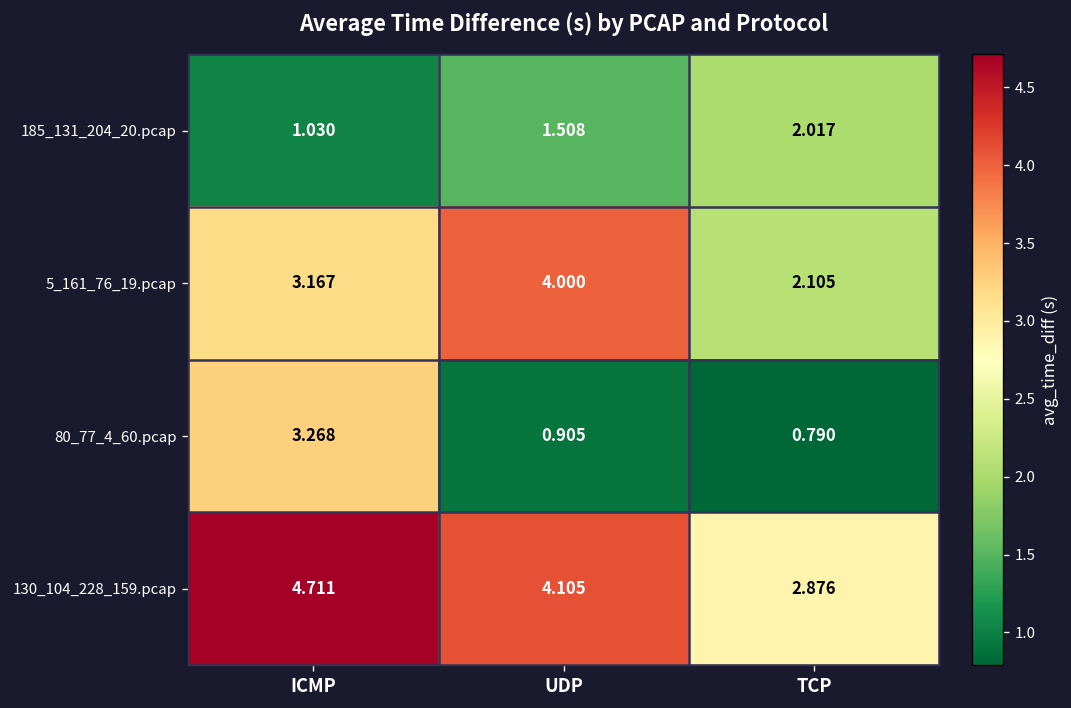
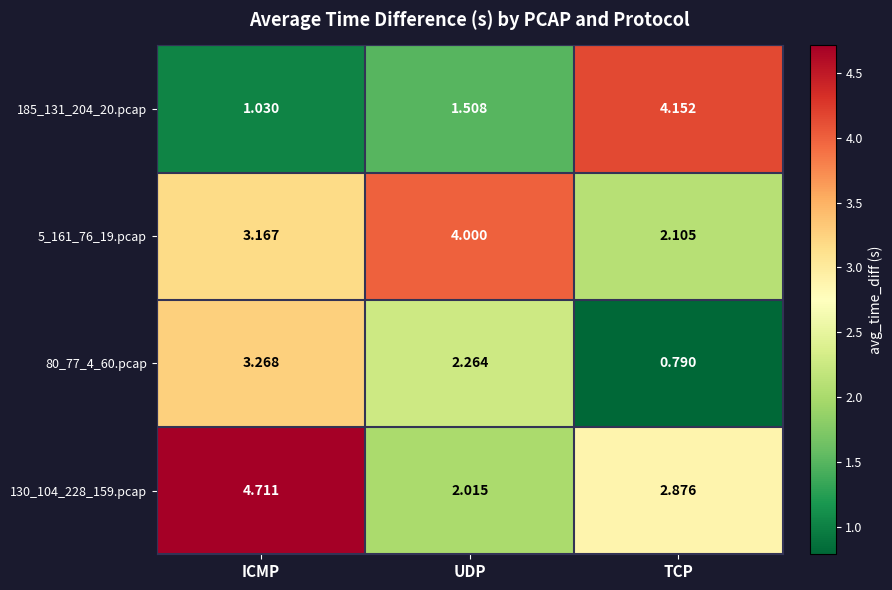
  {
    "185_131_204_20.pcap": {
      "ICMP": 1.030,
      "UDP": 1.508,
-     "TCP": 2.017
+     "TCP": 4.152
    },
    "5_161_76_19.pcap": {
      "ICMP": 3.167,
      "UDP": 4.000,
      "TCP": 2.105
    },
    "80_77_4_60.pcap": {
      "ICMP": 3.268,
-     "UDP": 0.905,
+     "UDP": 2.264,
      "TCP": 0.790
    },
    "130_104_228_159.pcap": {
      "ICMP": 4.711,
-     "UDP": 4.105,
+     "UDP": 2.015,
      "TCP": 2.876
    }
  }
